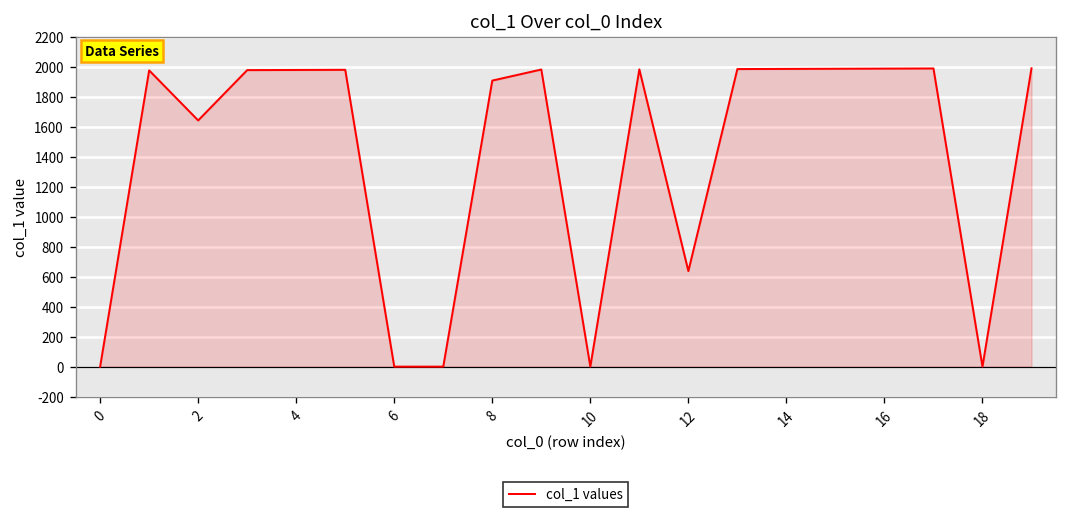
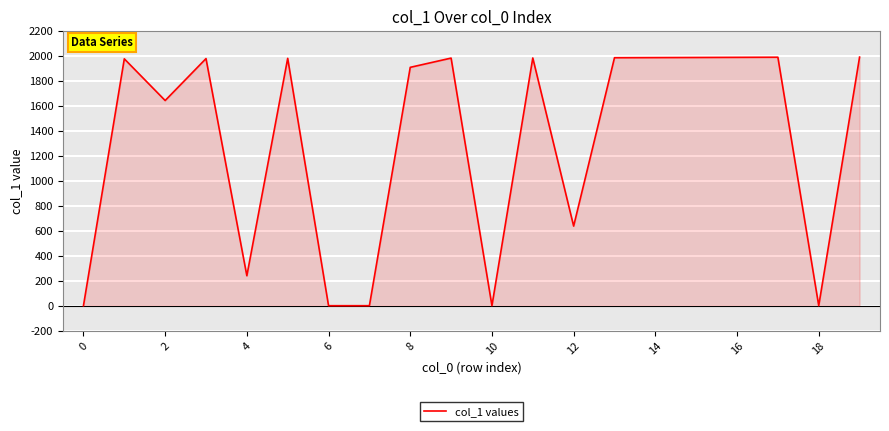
  {
    "0": 0,
    "2": 1640,
-   "4": 1980,
+   "4": 240,
    "6": 0,
    "8": 1910,
    "10": 0,
    "12": 640,
    "14": 1990,
    "16": 1990,
    "18": 0
  }
